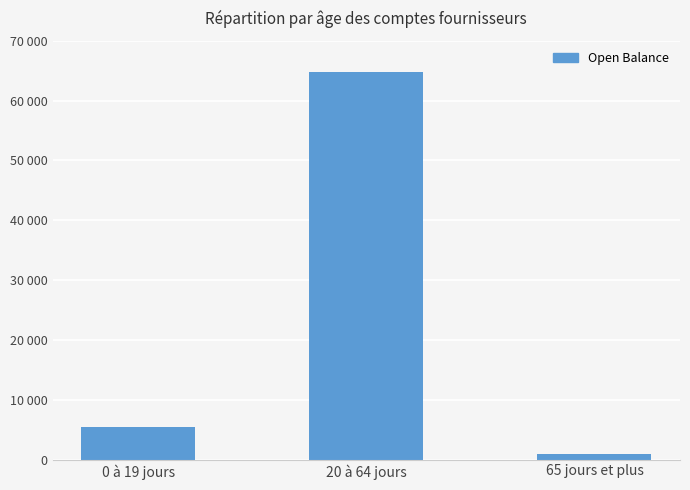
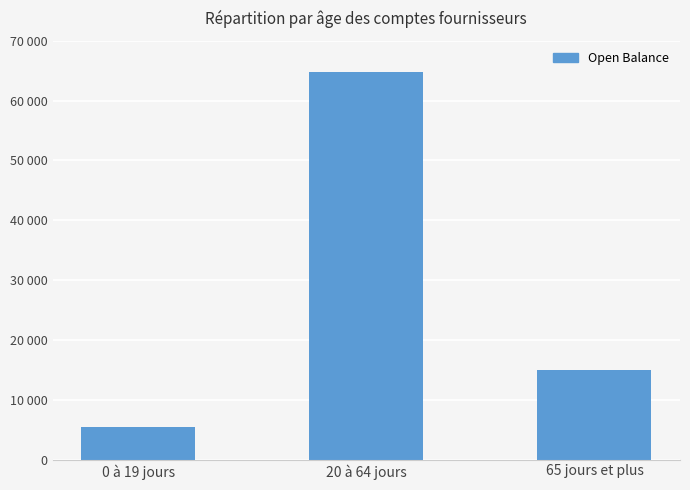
  {
    "0 à 19 jours": 6000,
    "20 à 64 jours": 65000,
-   "65 jours et plus": 1000
+   "65 jours et plus": 15000
  }
